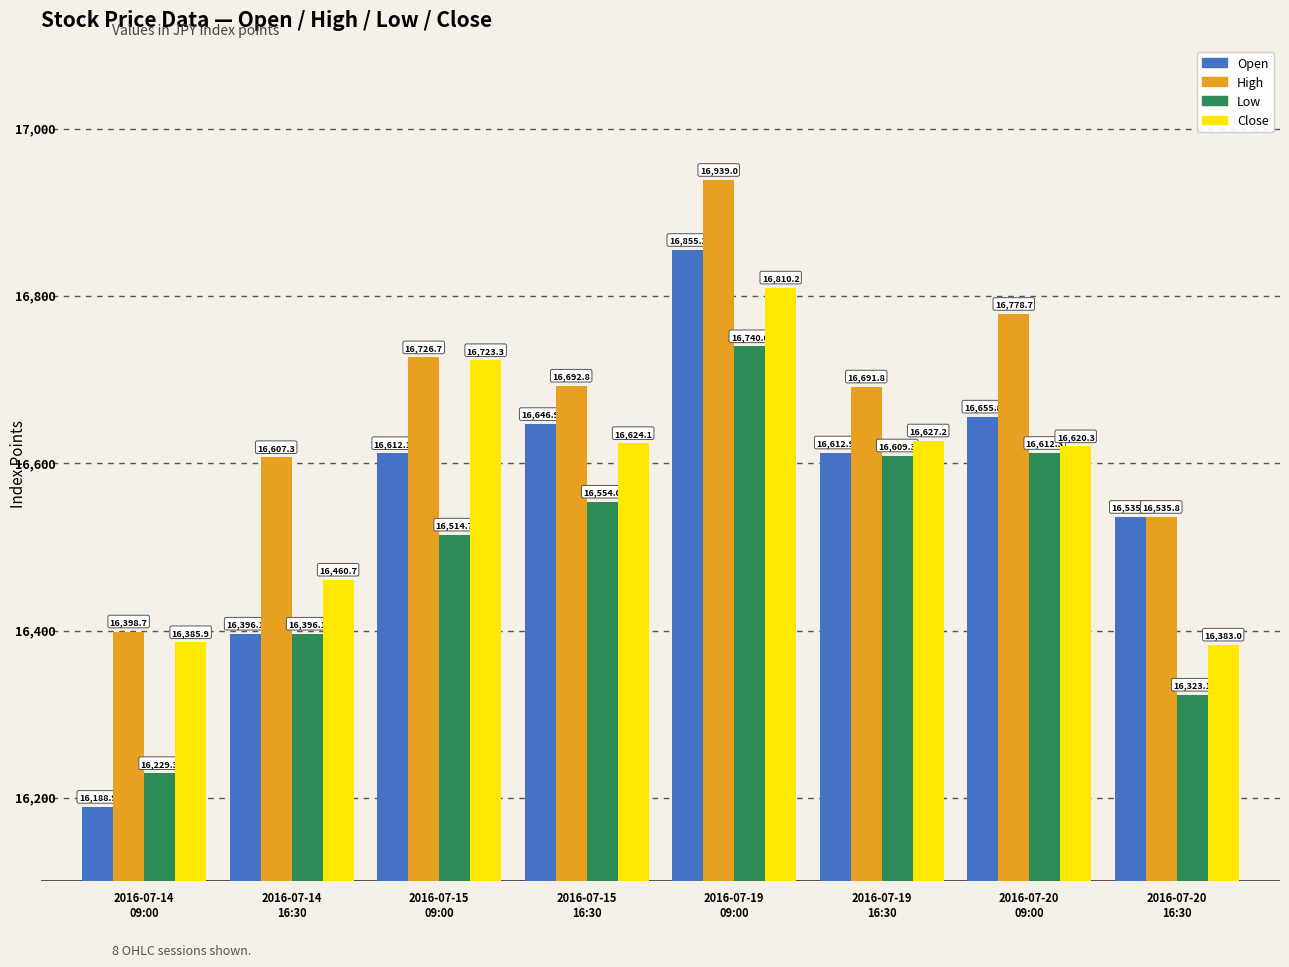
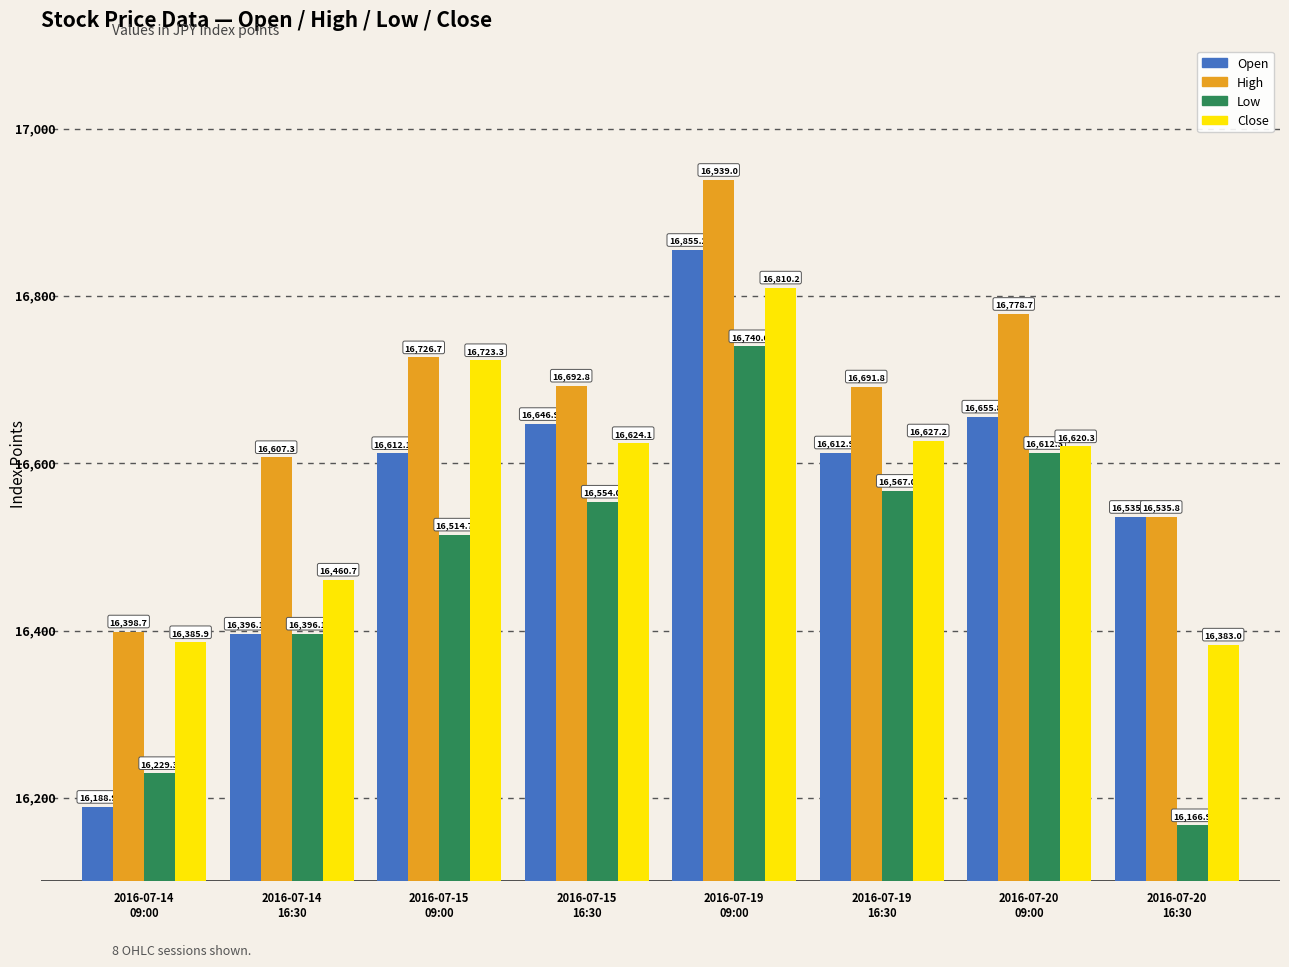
  {
    "Low": {
-     "2016-07-19 16:30": "16,609.3",
-     "2016-07-20 16:30": "16,323.1"
+     "2016-07-19 16:30": "16,567.0",
+     "2016-07-20 16:30": "16,166.9"
    }
  }
